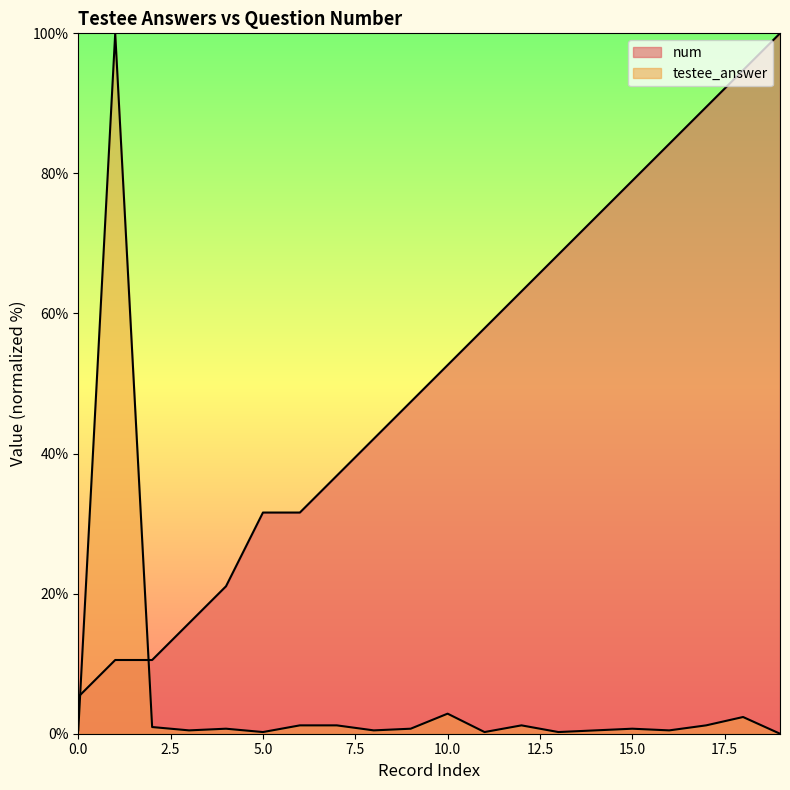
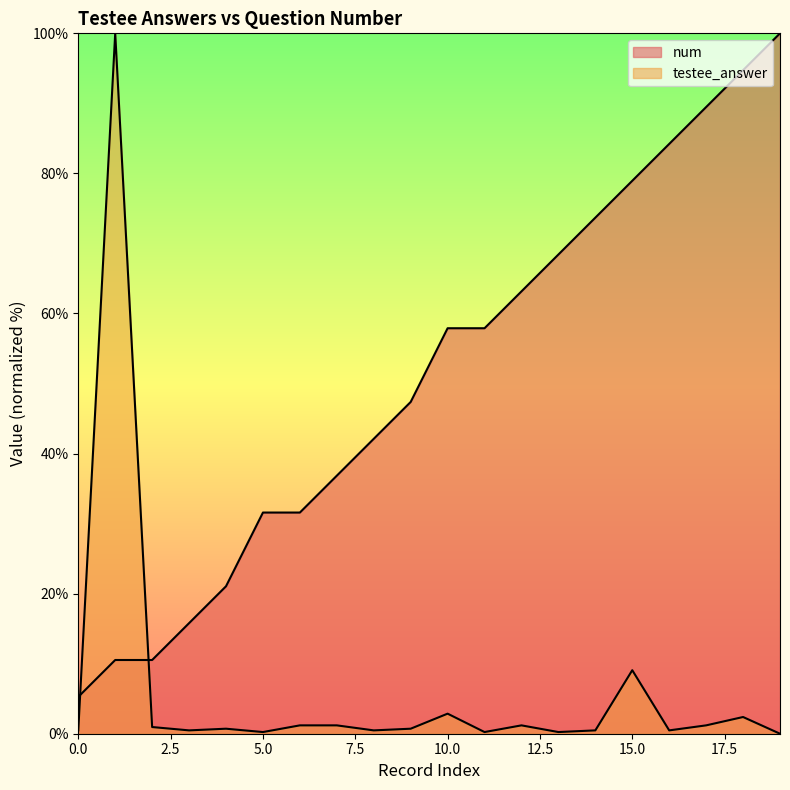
  {
    "num": {
      "0.0": "5%",
      "5.0": "32%",
-     "10.0": "53%",
+     "10.0": "58%",
      "15.0": "79%"
    },
    "testee_answer": {
      "0.0": "0%",
      "5.0": "0%",
      "10.0": "3%",
-     "15.0": "1%"
+     "15.0": "9%"
    }
  }
